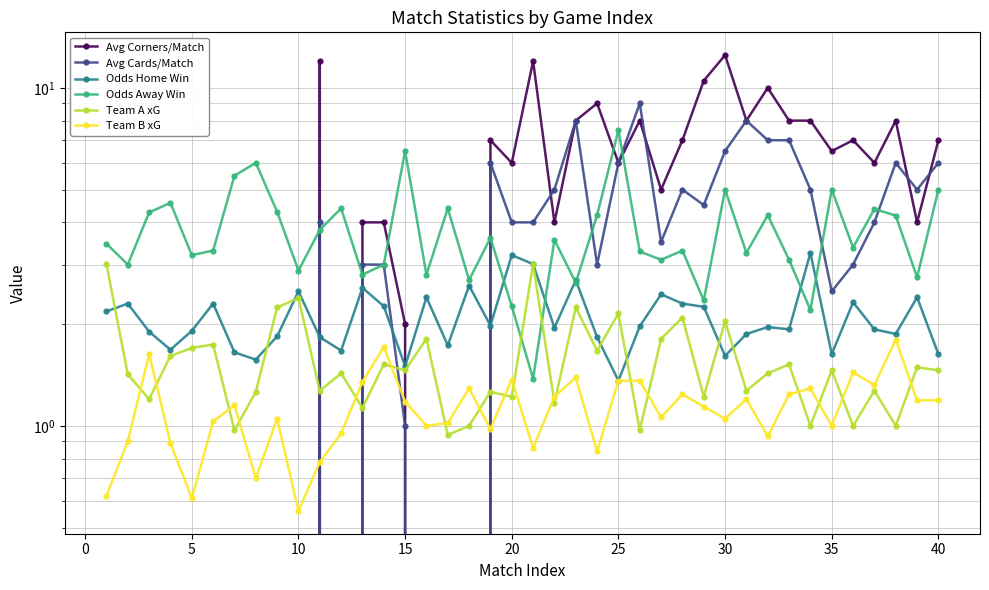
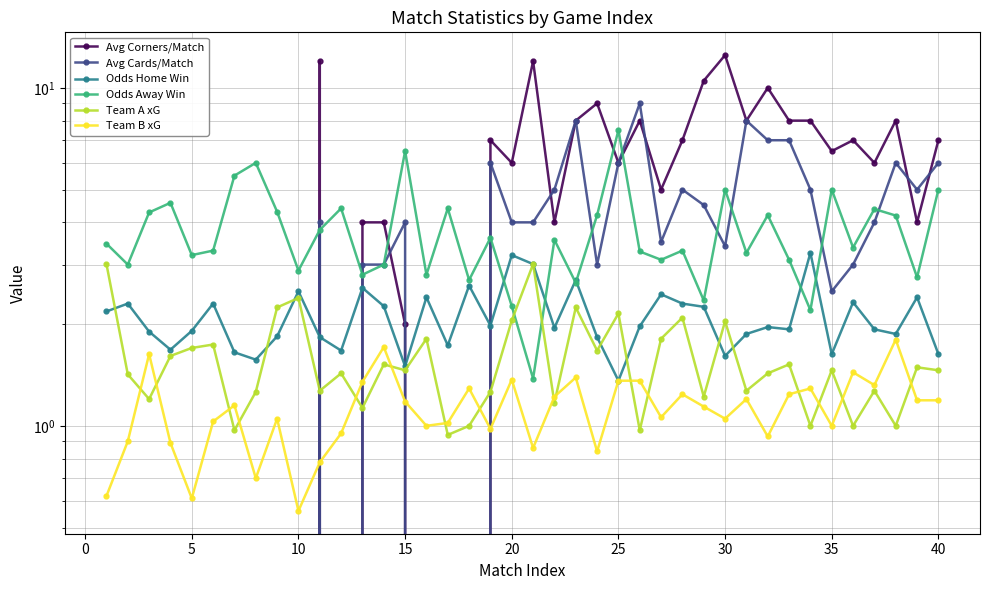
  {
    "Avg Corners/Match": {
      "15": 2.0,
      "20": 6.0,
      "30": 12.5,
      "35": 6.5,
      "40": 7.0
    },
    "Avg Cards/Match": {
-     "15": 1,
+     "15": 4,
      "20": 4.0,
-     "30": 6.5,
+     "30": 3.4,
      "35": 2.5,
      "40": 6.0
    },
    "Team A xG": {
      "5": 1.7,
      "10": 2.4,
      "15": 1.46,
-     "20": 1.22,
+     "20": 2.1,
      "25": 2.2,
      "30": 2.0,
      "35": 1.46,
      "40": 1.46
    },
    "Team B xG": {
      "5": 0.61,
      "10": 0.56,
      "15": 1.18,
      "20": 1.37,
      "30": 1.05,
      "35": 1.00,
      "40": 1.19
    }
  }
